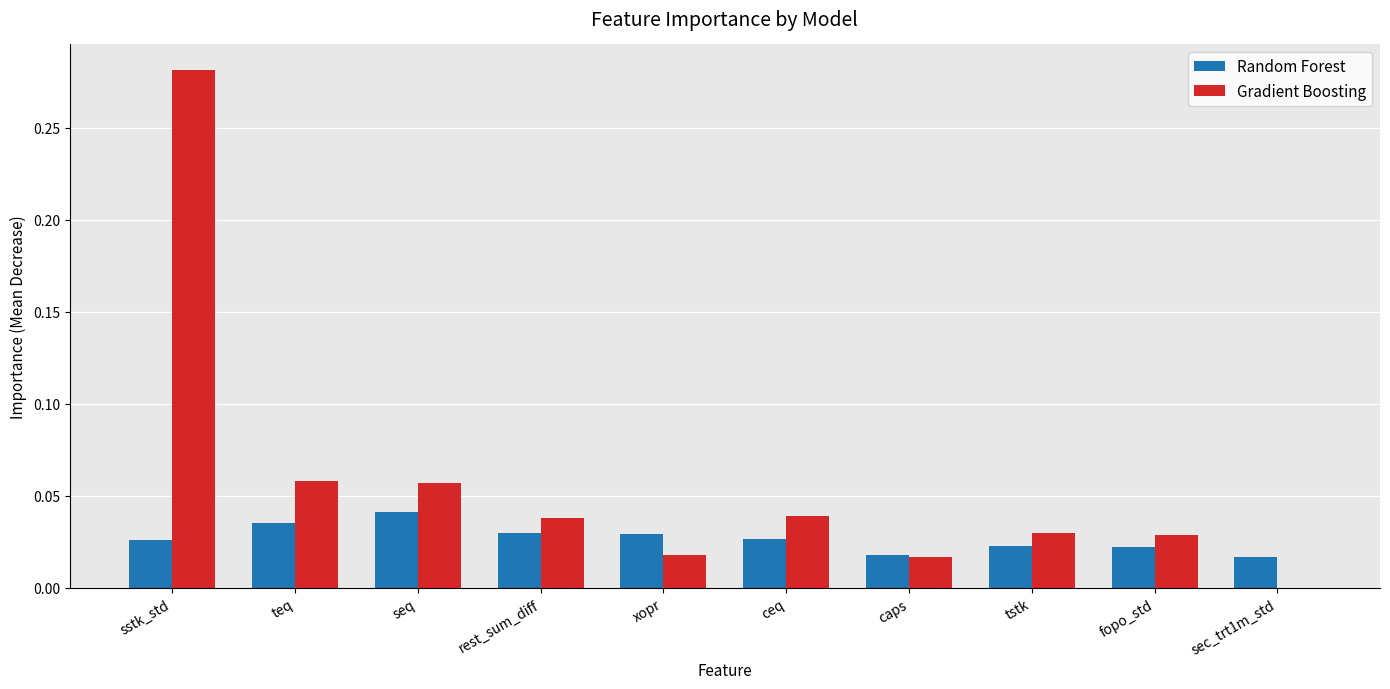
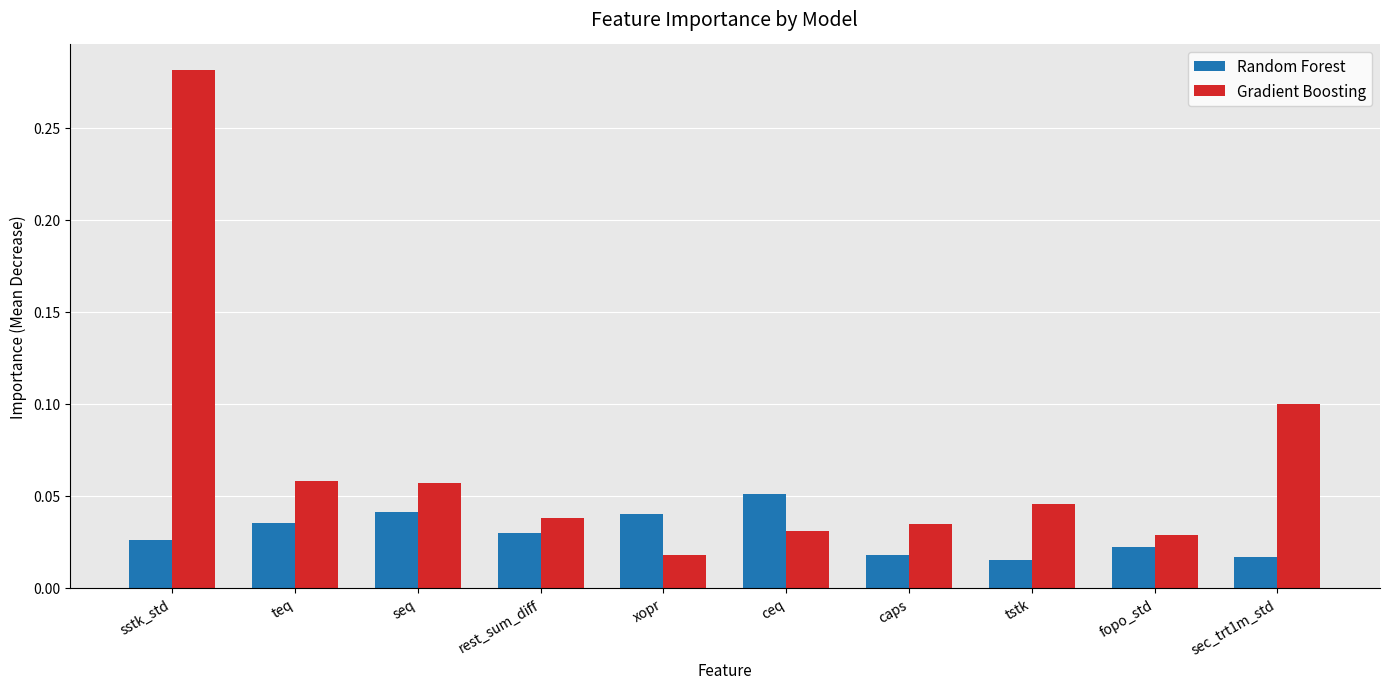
  {
    "Random Forest": {
      "sstk_std": 0.026,
      "teq": 0.035,
      "seq": 0.041,
      "rest_sum_diff": 0.030,
-     "xopr": 0.029,
-     "ceq": 0.027,
+     "xopr": 0.040,
+     "ceq": 0.051,
      "caps": 0.018,
-     "tstk": 0.023,
+     "tstk": 0.015,
      "fopo_std": 0.022,
      "sec_trt1m_std": 0.016
    },
    "Gradient Boosting": {
      "sstk_std": 0.281,
      "teq": 0.058,
      "seq": 0.057,
      "rest_sum_diff": 0.038,
      "xopr": 0.018,
-     "ceq": 0.039,
-     "caps": 0.017,
-     "tstk": 0.030,
+     "ceq": 0.031,
+     "caps": 0.034,
+     "tstk": 0.045,
      "fopo_std": 0.029,
-     "sec_trt1m_std": 0.0
+     "sec_trt1m_std": 0.1
    }
  }
